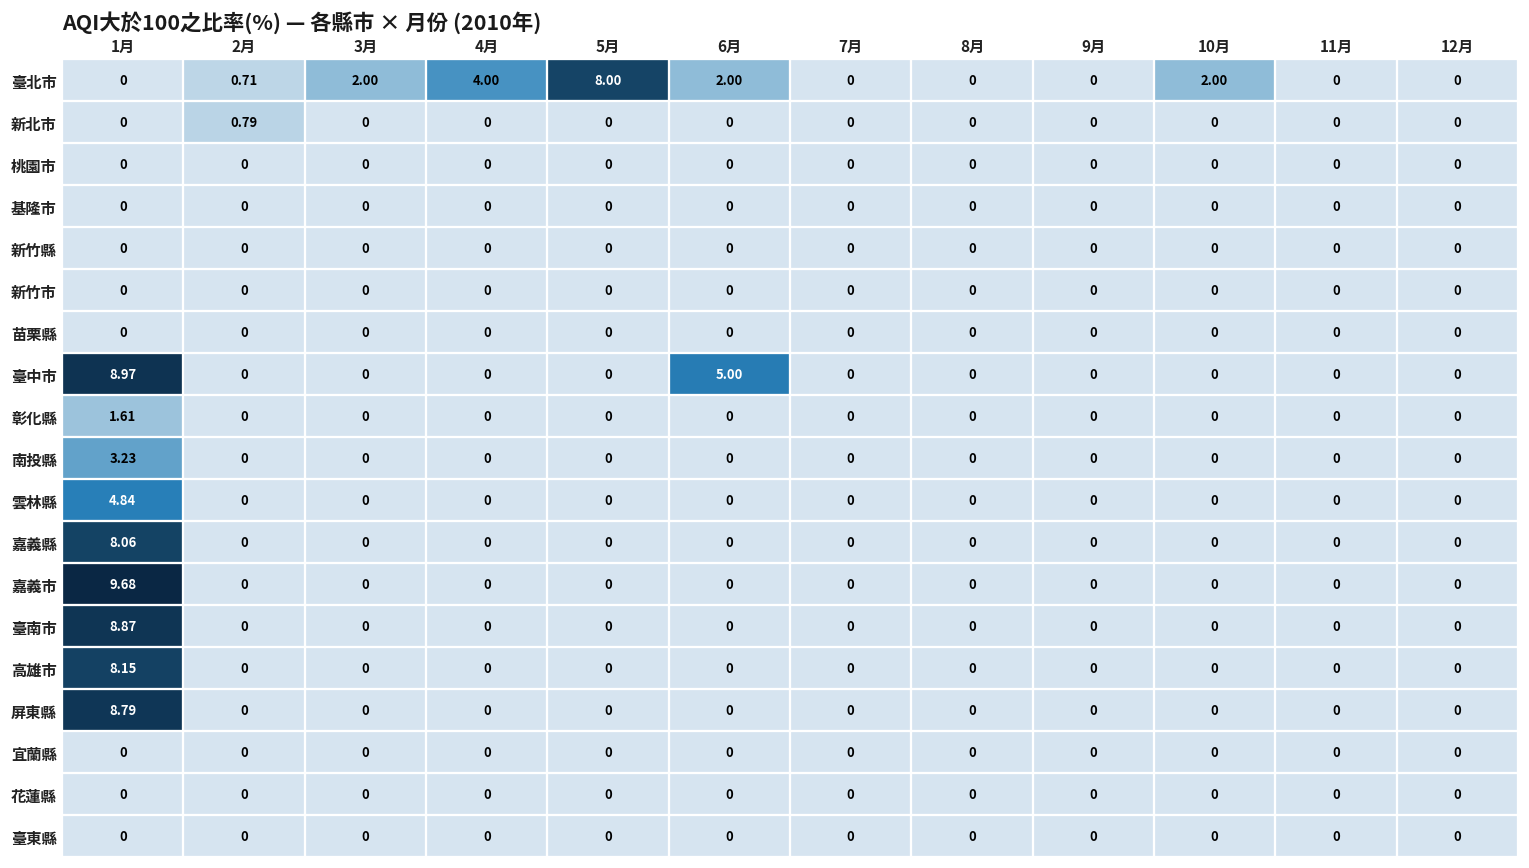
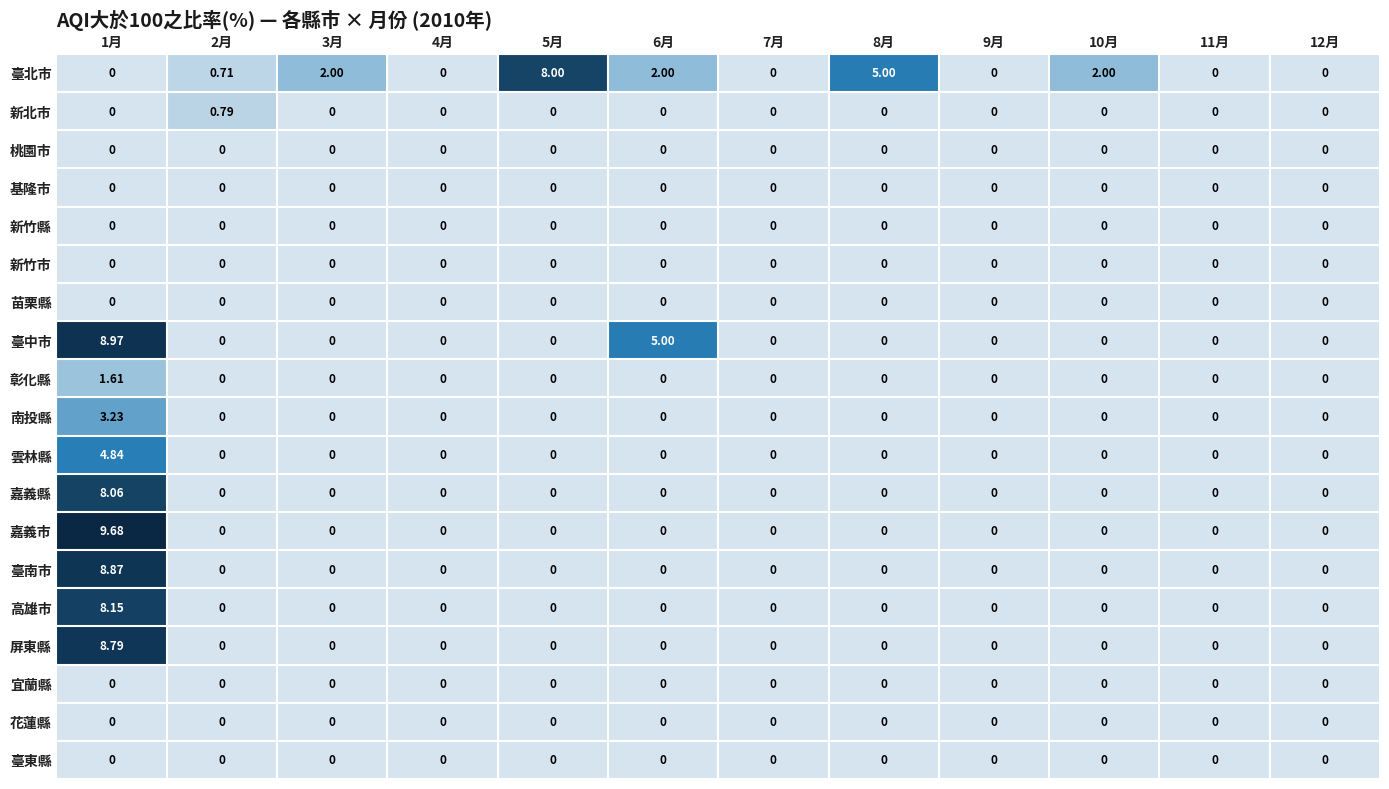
  {
    "臺北市": {
      "1月": 0,
      "2月": 0.71,
      "3月": 2.00,
-     "4月": 4.00,
+     "4月": 0,
      "5月": 8.00,
      "6月": 2.00,
      "7月": 0,
-     "8月": 0,
+     "8月": 5.00,
      "9月": 0,
      "10月": 2.00,
      "11月": 0,
      "12月": 0
    }
  }
